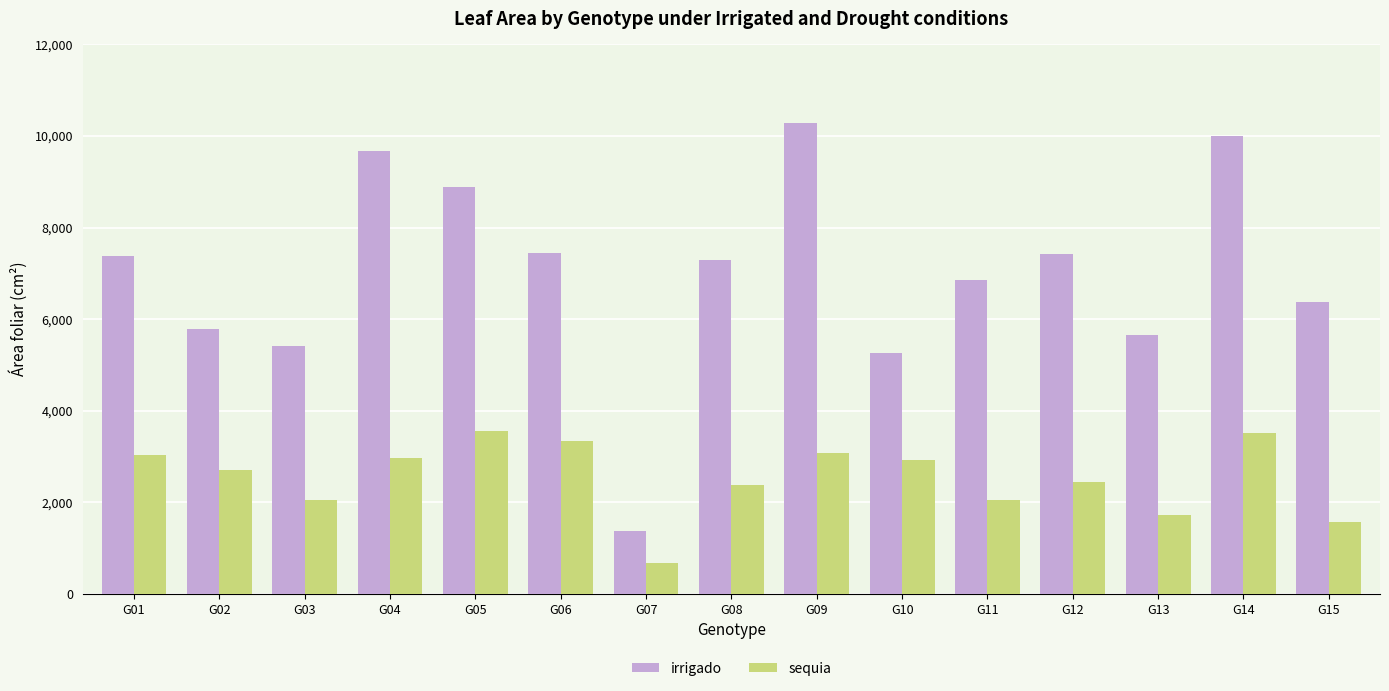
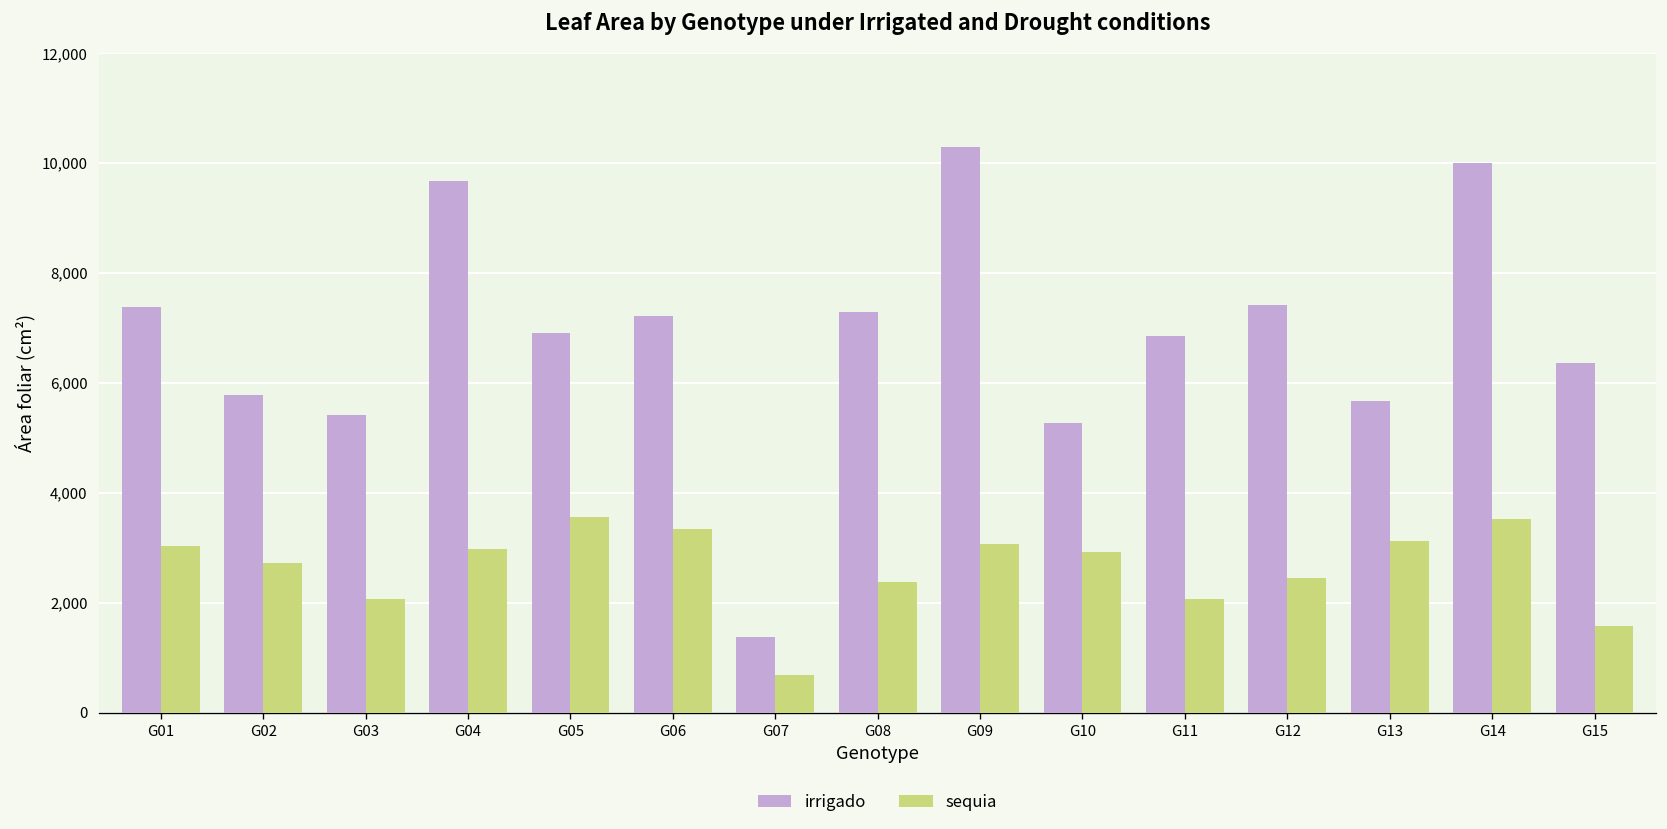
  {
    "irrigado": {
      "G01": "7,400",
      "G02": "5,800",
      "G03": "5,400",
      "G04": "9,700",
-     "G05": "8,900",
-     "G06": "7,500",
+     "G05": "6,900",
+     "G06": "7,200",
      "G07": "1,400",
      "G08": "7,300",
      "G09": "10,300",
      "G10": "5,300",
      "G11": "6,900",
      "G12": "7,400",
      "G13": "5,700",
      "G14": "10,000",
      "G15": "6,400"
    },
    "sequia": {
      "G01": "3,000",
      "G02": "2,700",
      "G03": "2,100",
      "G04": "3,000",
      "G05": "3,600",
      "G06": "3,300",
      "G07": "700",
      "G08": "2,400",
      "G09": "3,100",
      "G10": "2,900",
      "G11": "2,100",
      "G12": "2,400",
-     "G13": "1,700",
+     "G13": "3,100",
      "G14": "3,500",
      "G15": "1,600"
    }
  }
